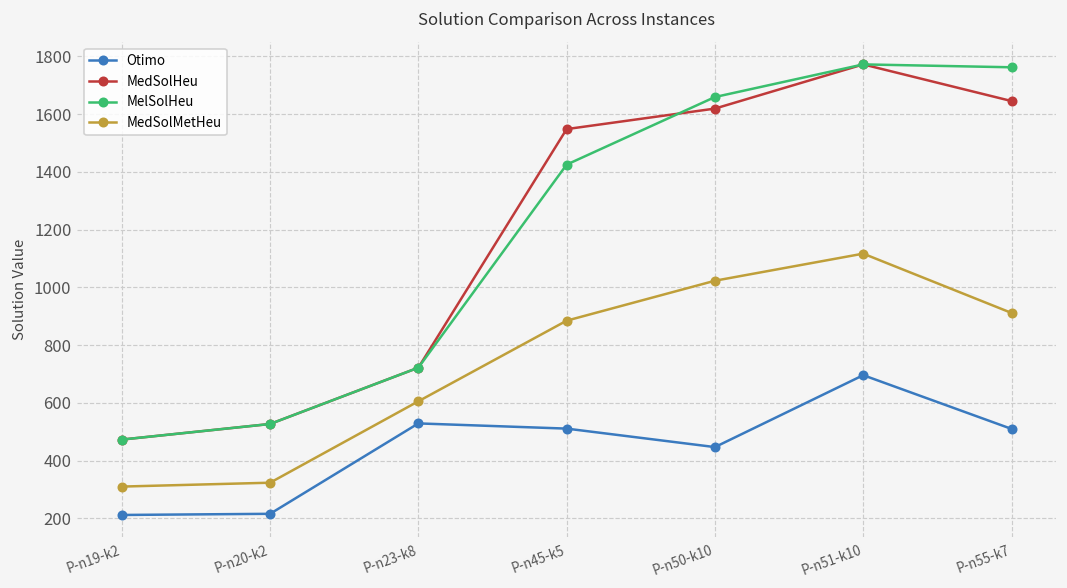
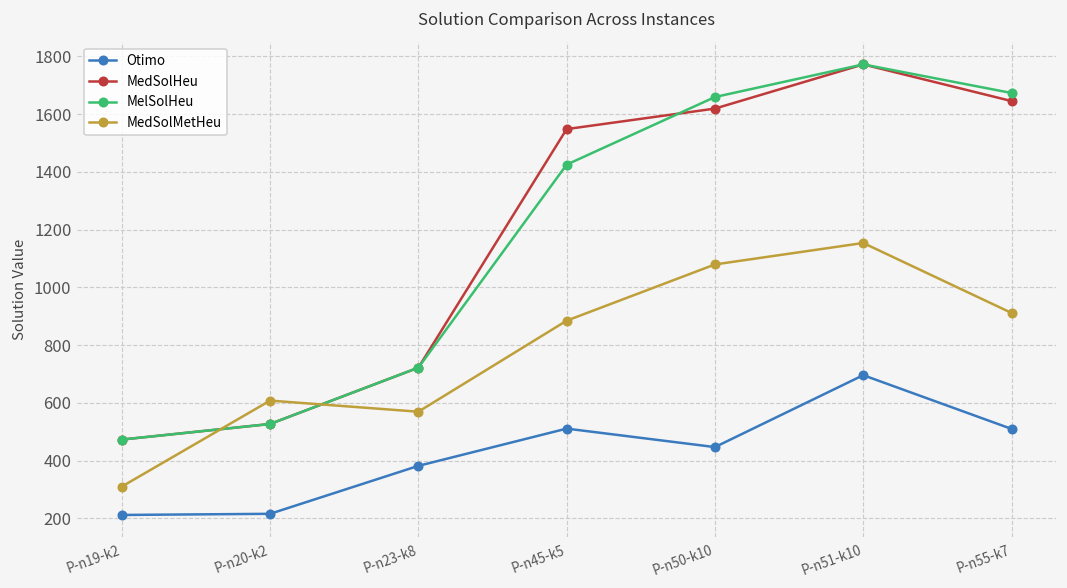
  {
    "Otimo": {
      "P-n19-k2": 210,
      "P-n20-k2": 220,
-     "P-n23-k8": 530,
+     "P-n23-k8": 380,
      "P-n45-k5": 510,
      "P-n50-k10": 450,
      "P-n51-k10": 700,
      "P-n55-k7": 510
    },
    "MedSolHeu": {
      "P-n45-k5": 1550,
      "P-n50-k10": 1620,
      "P-n55-k7": 1650
    },
    "MelSolHeu": {
      "P-n45-k5": 1430,
      "P-n50-k10": 1660,
-     "P-n55-k7": 1760
+     "P-n55-k7": 1670
    },
    "MedSolMetHeu": {
      "P-n19-k2": 310,
-     "P-n20-k2": 320,
-     "P-n23-k8": 610,
+     "P-n20-k2": 610,
+     "P-n23-k8": 570,
      "P-n45-k5": 880,
-     "P-n50-k10": 1020,
-     "P-n51-k10": 1120,
+     "P-n50-k10": 1080,
+     "P-n51-k10": 1150,
      "P-n55-k7": 910
    }
  }
